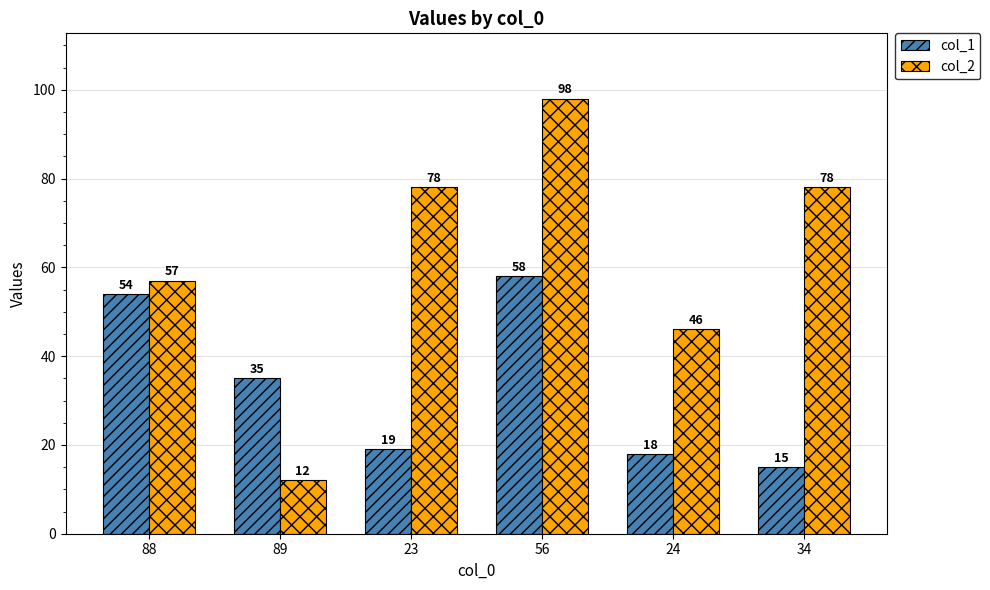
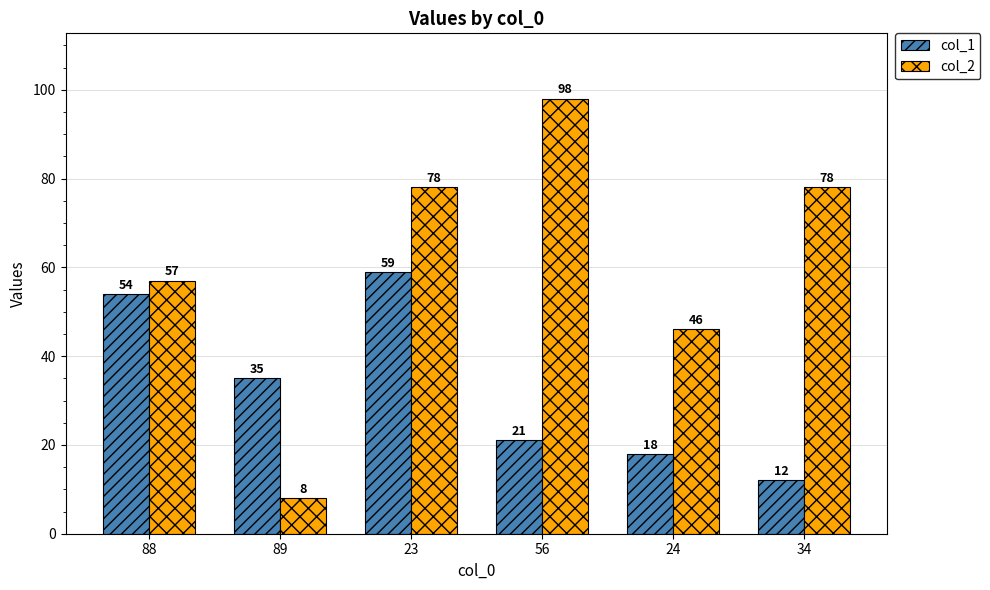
  {
    "col_1": {
      "88": 54,
      "89": 35,
-     "23": 19,
-     "56": 58,
+     "23": 59,
+     "56": 21,
      "24": 18,
-     "34": 15
+     "34": 12
    },
    "col_2": {
      "88": 57,
-     "89": 12,
+     "89": 8,
      "23": 78,
      "56": 98,
      "24": 46,
      "34": 78
    }
  }
